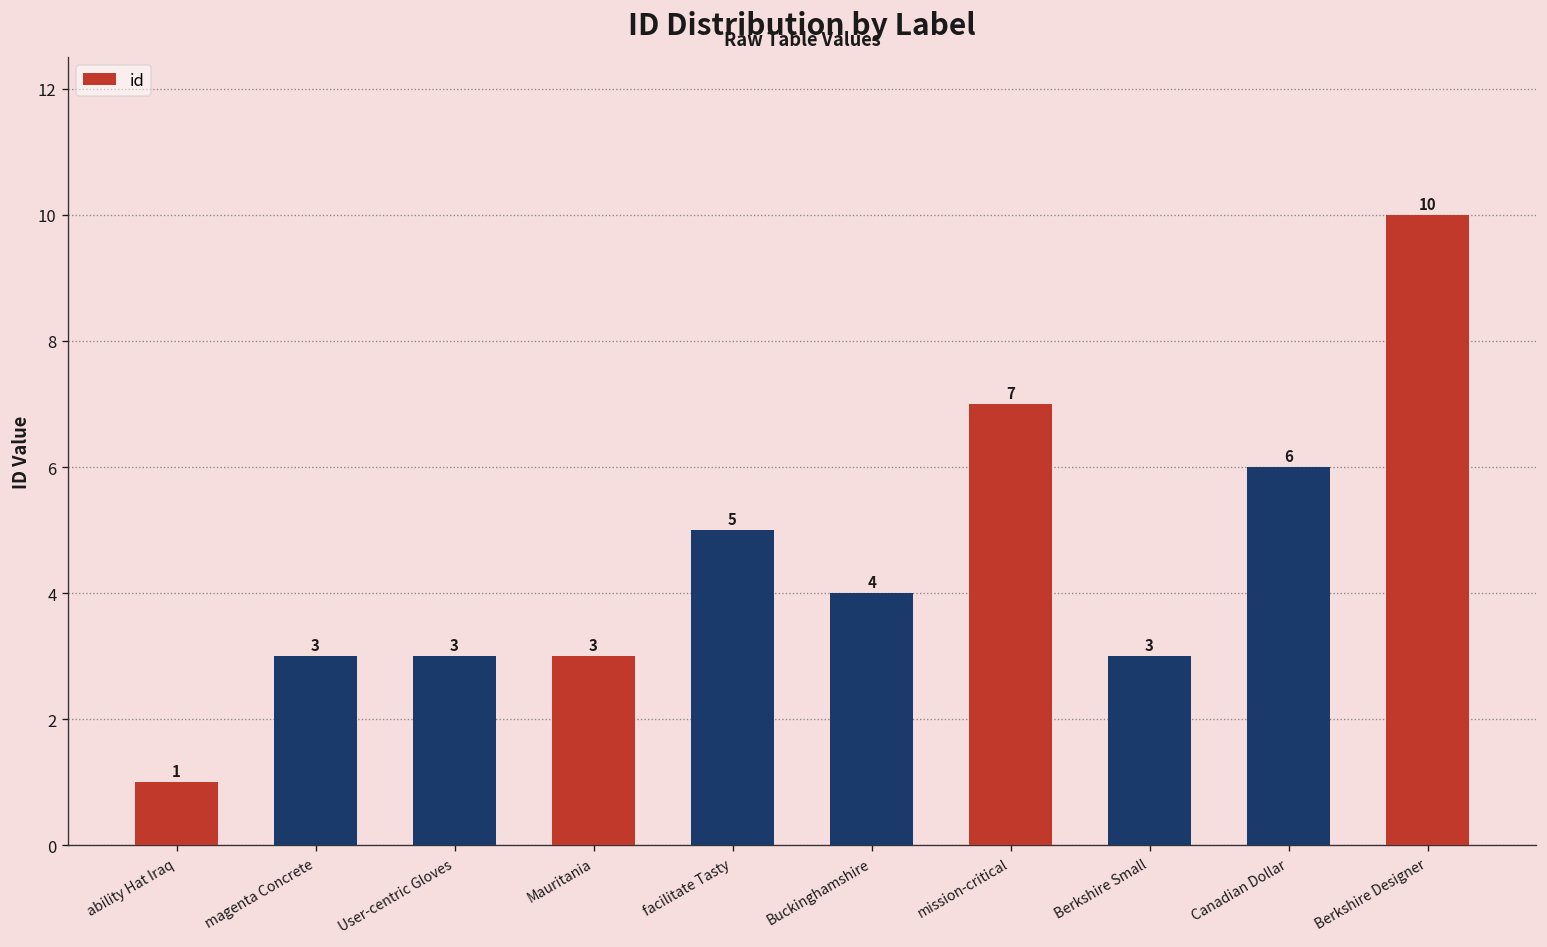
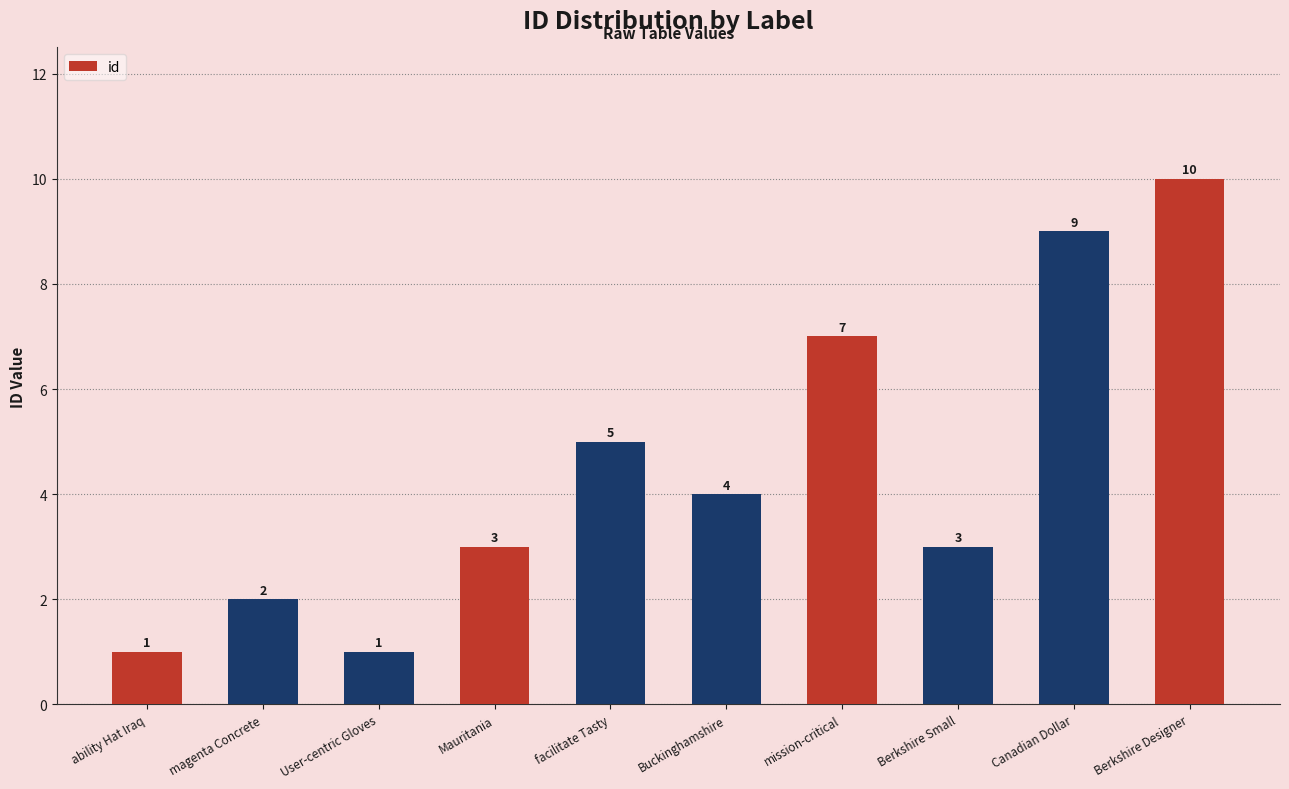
  {
    "ability Hat Iraq": 1,
-   "magenta Concrete": 3,
-   "User-centric Gloves": 3,
+   "magenta Concrete": 2,
+   "User-centric Gloves": 1,
    "Mauritania": 3,
    "facilitate Tasty": 5,
    "Buckinghamshire": 4,
    "mission-critical": 7,
    "Berkshire Small": 3,
-   "Canadian Dollar": 6,
+   "Canadian Dollar": 9,
    "Berkshire Designer": 10
  }
